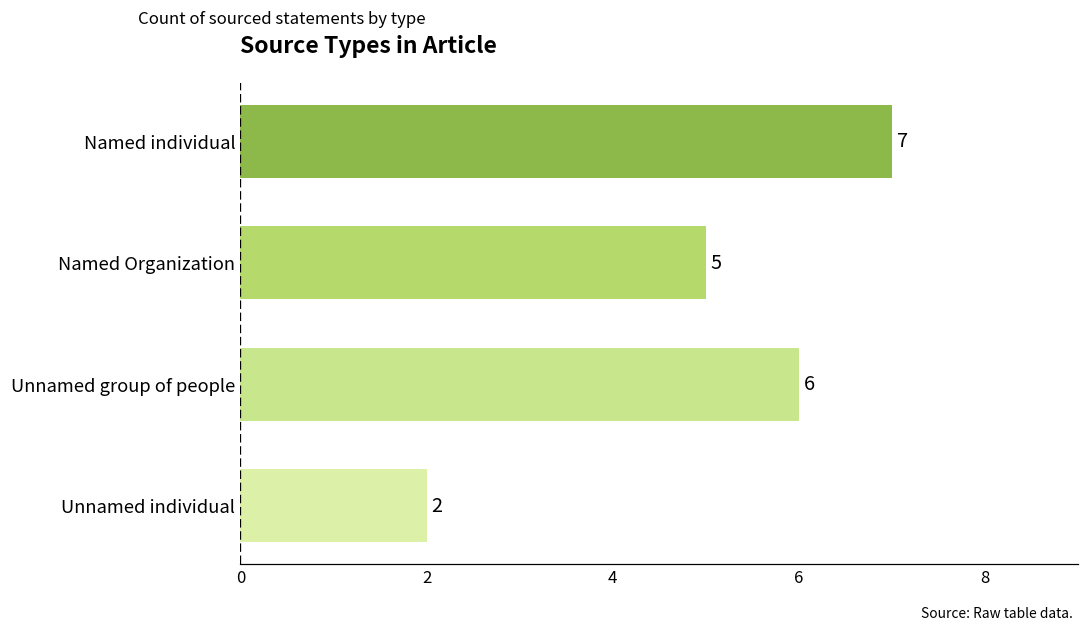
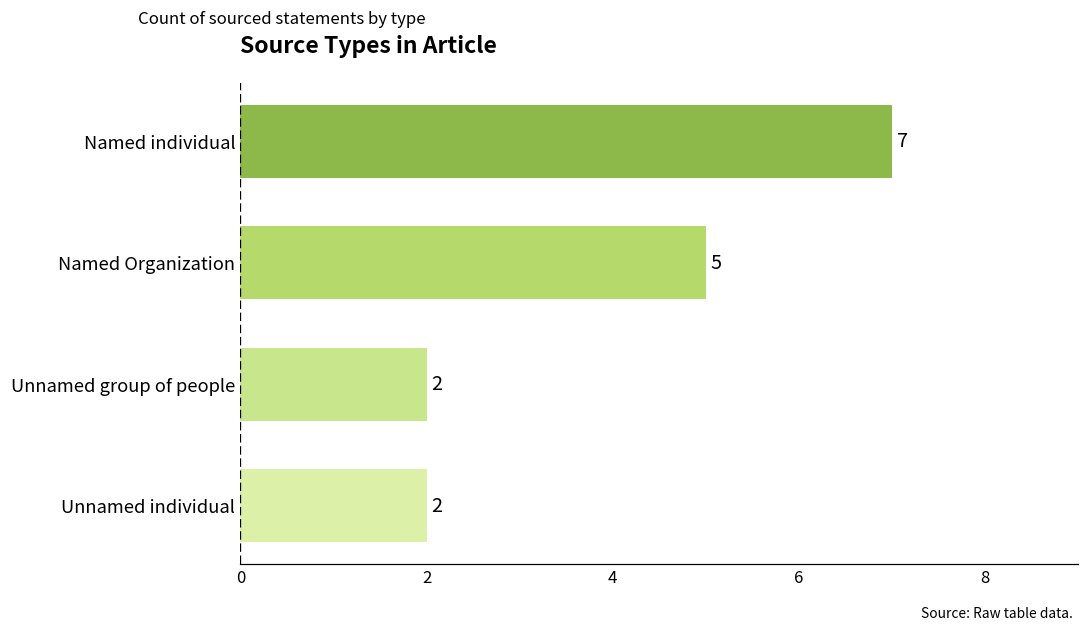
  {
    "Named individual": 7,
    "Named Organization": 5,
-   "Unnamed group of people": 6,
+   "Unnamed group of people": 2,
    "Unnamed individual": 2
  }
